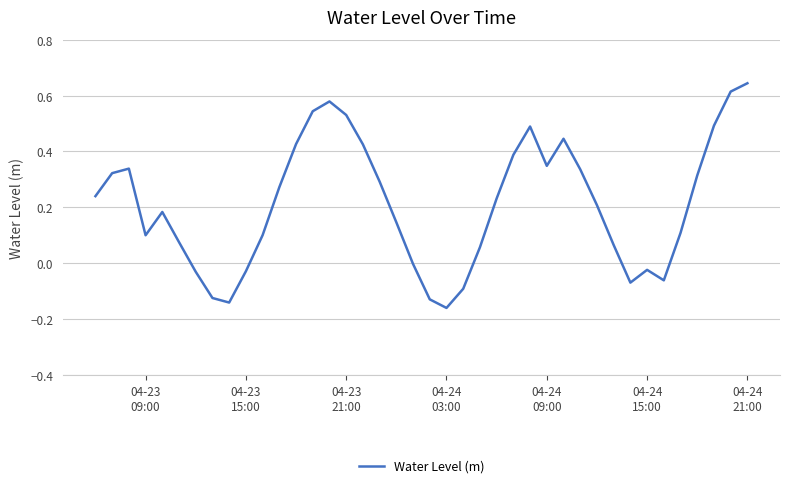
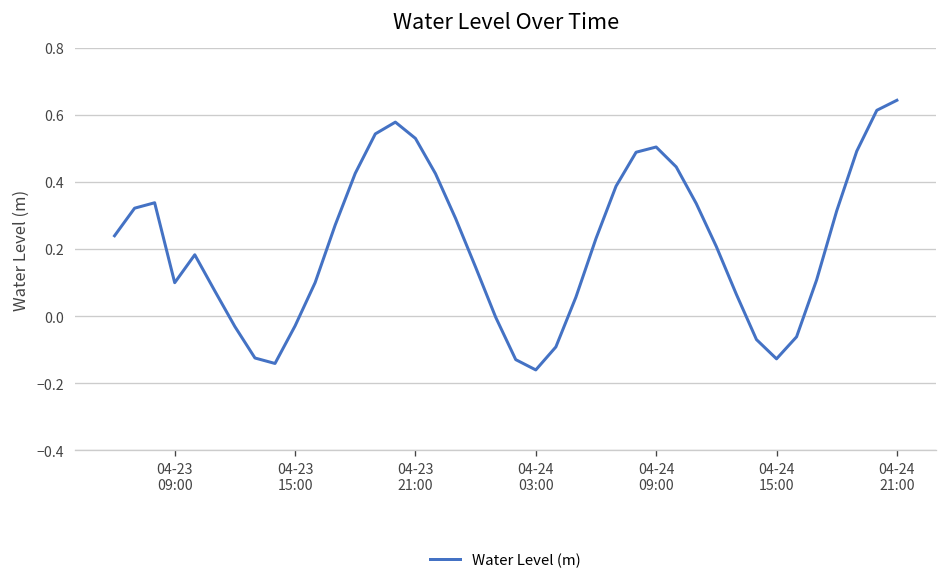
  {
    "04-23 09:00": 0.10,
    "04-23 15:00": -0.03,
    "04-23 21:00": 0.53,
    "04-24 03:00": -0.16,
-   "04-24 09:00": 0.35,
-   "04-24 15:00": -0.02,
+   "04-24 09:00": 0.50,
+   "04-24 15:00": -0.13,
    "04-24 21:00": 0.64
  }
